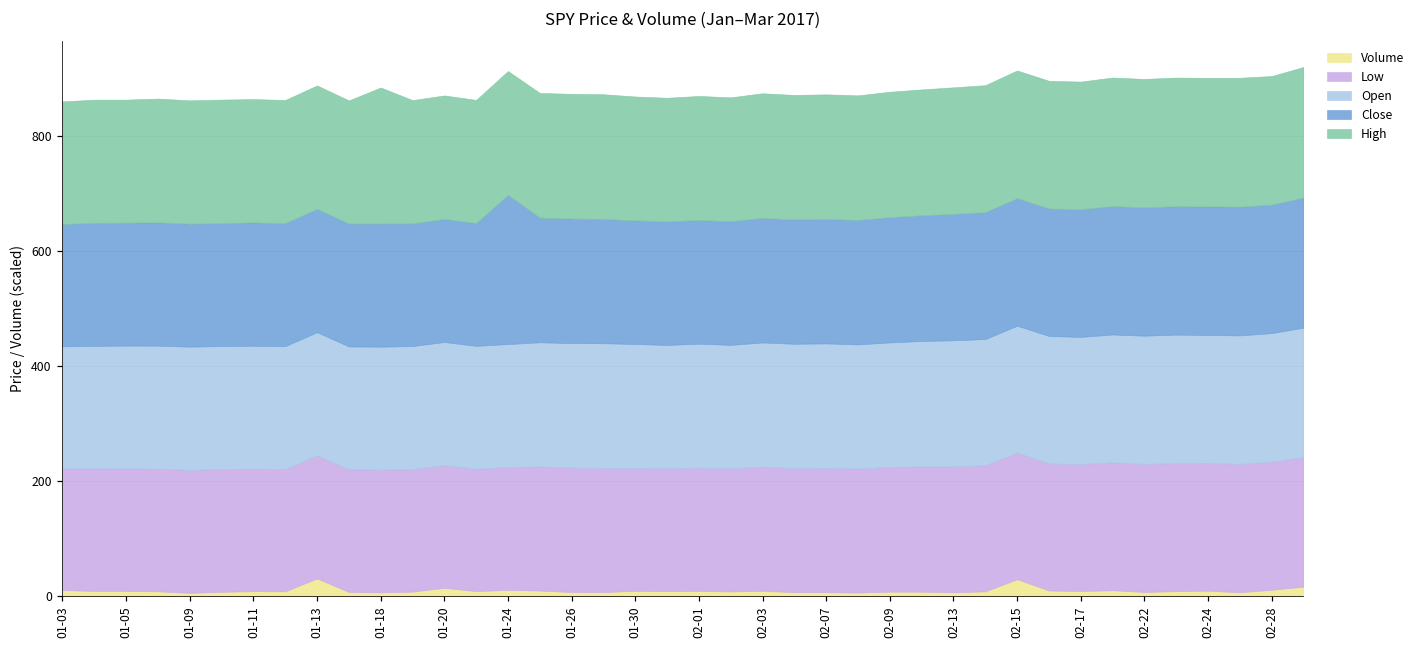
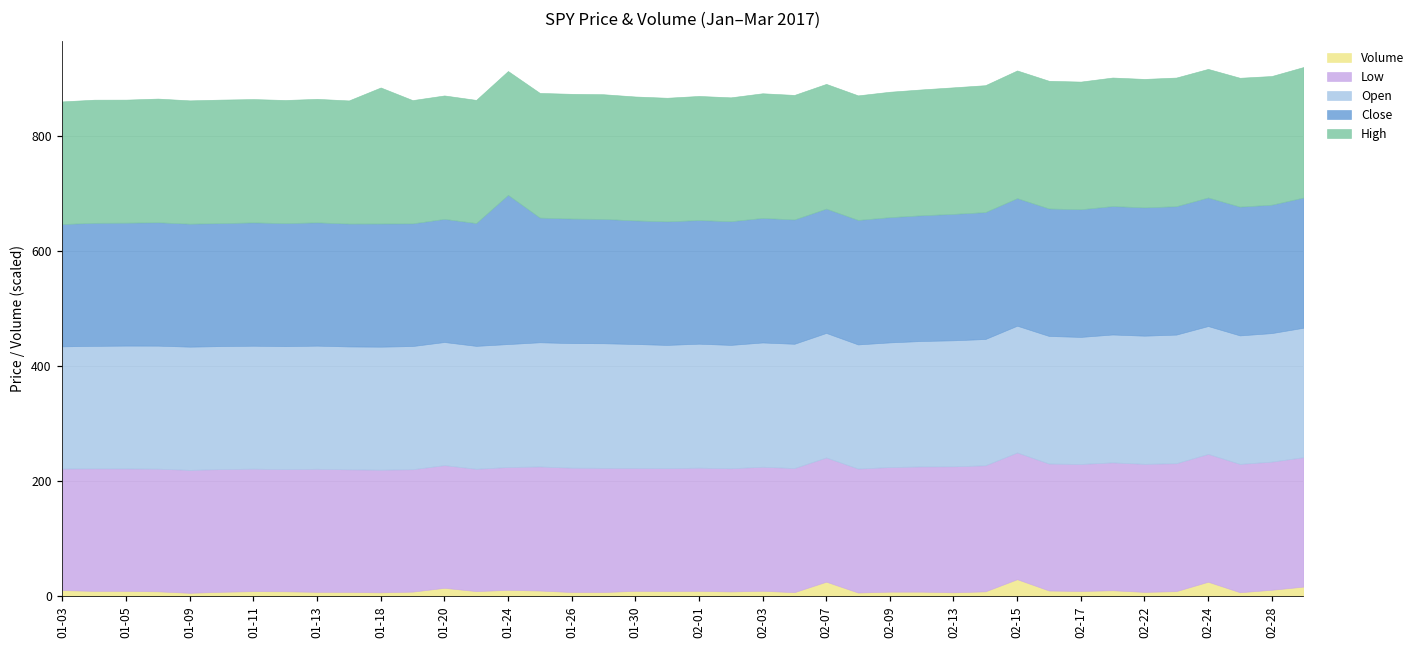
  {
    "Volume": {
      "01-03": 10,
      "01-05": 10,
      "01-09": 0,
      "01-11": 10,
-     "01-13": 30,
+     "01-13": 10,
      "01-18": 10,
      "01-20": 10,
      "01-24": 10,
      "01-26": 10,
      "01-30": 10,
      "02-01": 10,
      "02-03": 10,
-     "02-07": 10,
+     "02-07": 20,
      "02-09": 10,
      "02-13": 10,
      "02-15": 30,
      "02-17": 10,
      "02-22": 10,
-     "02-24": 10,
+     "02-24": 20,
      "02-28": 10
    },
    "Close": {
      "01-03": 210,
      "01-05": 210,
      "01-09": 210,
      "01-11": 210,
      "01-13": 210,
      "01-18": 210,
      "01-20": 210,
      "01-24": 260,
      "01-26": 220,
      "01-30": 210,
      "02-01": 220,
      "02-03": 220,
      "02-07": 220,
      "02-09": 220,
      "02-13": 220,
      "02-15": 220,
      "02-17": 220,
      "02-22": 220,
      "02-24": 220,
      "02-28": 220
    },
    "High": {
      "01-03": 210,
      "01-05": 210,
      "01-09": 210,
      "01-11": 210,
      "01-13": 210,
      "01-18": 240,
      "01-20": 210,
      "01-24": 220,
      "01-26": 220,
      "01-30": 220,
      "02-01": 220,
      "02-03": 220,
      "02-07": 220,
      "02-09": 220,
      "02-13": 220,
      "02-15": 220,
      "02-17": 220,
      "02-22": 220,
      "02-24": 220,
      "02-28": 220
    }
  }
